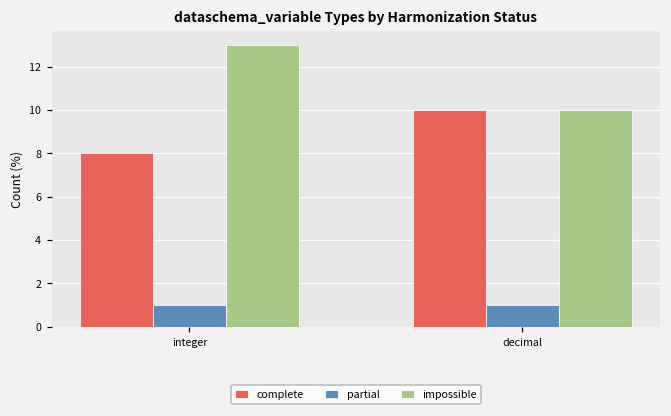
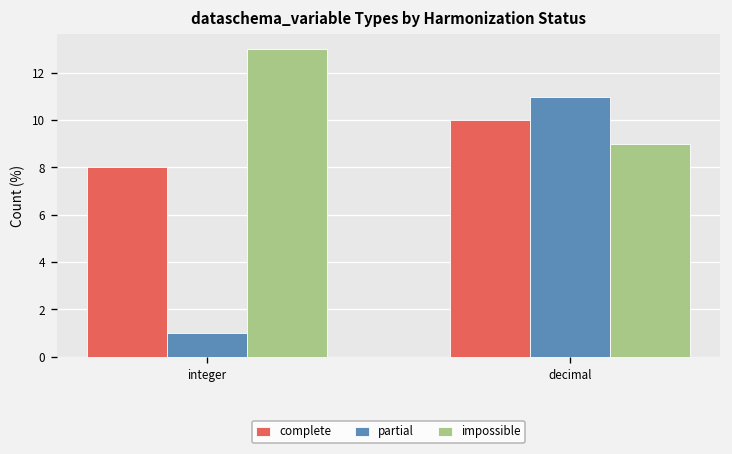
  {
    "complete": {
      "integer": 8,
      "decimal": 10
    },
    "partial": {
      "integer": 1,
-     "decimal": 1
+     "decimal": 11
    },
    "impossible": {
      "integer": 13,
-     "decimal": 10
+     "decimal": 9
    }
  }
